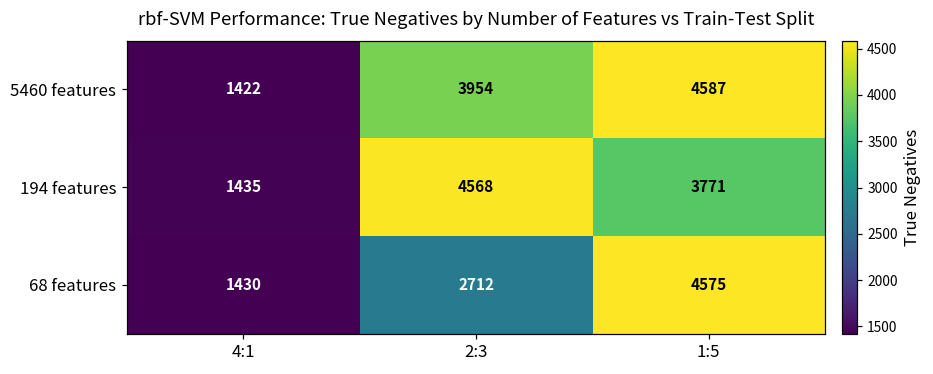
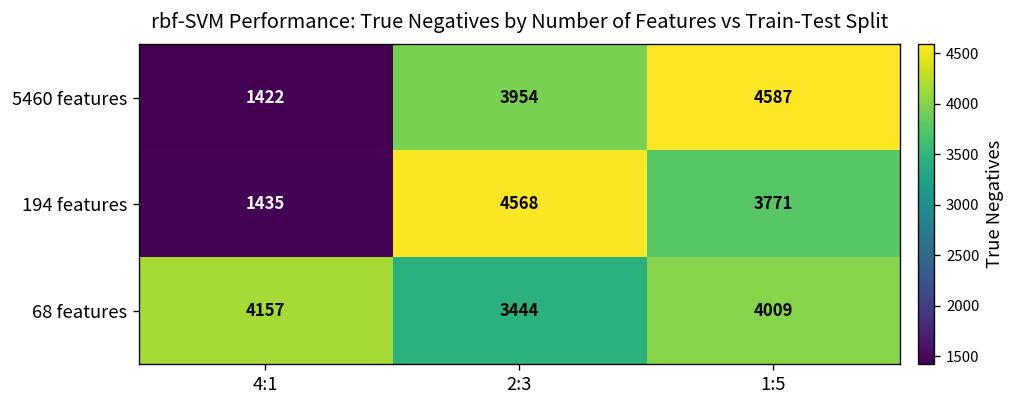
  {
    "5460 features": {
      "4:1": 1422,
      "2:3": 3954,
      "1:5": 4587
    },
    "194 features": {
      "4:1": 1435,
      "2:3": 4568,
      "1:5": 3771
    },
    "68 features": {
-     "4:1": 1430,
-     "2:3": 2712,
-     "1:5": 4575
+     "4:1": 4157,
+     "2:3": 3444,
+     "1:5": 4009
    }
  }
